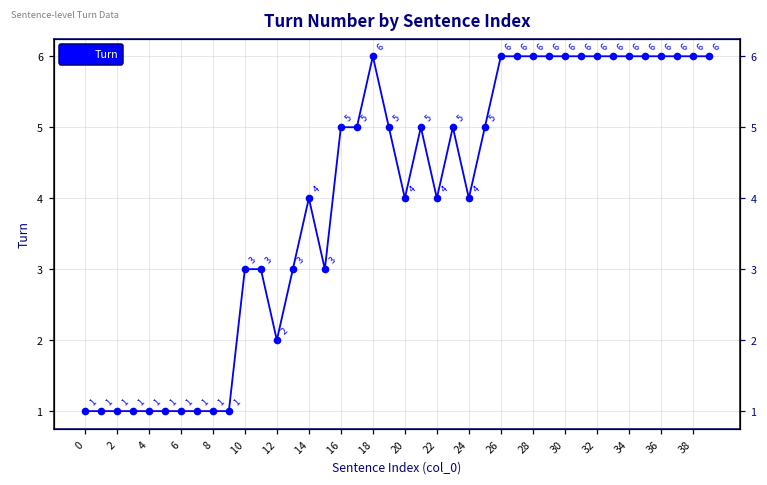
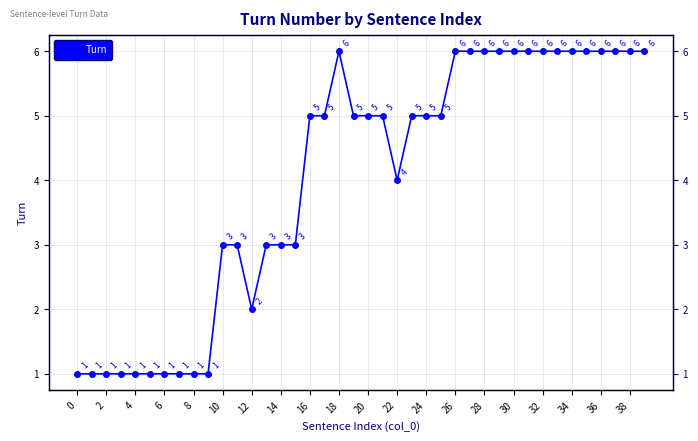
  {
    "0": 1,
    "2": 1,
    "4": 1,
    "6": 1,
    "8": 1,
    "10": 3,
    "12": 2,
-   "14": 4,
+   "14": 3,
    "16": 5,
    "18": 6,
-   "20": 4,
+   "20": 5,
    "22": 4,
-   "24": 4,
+   "24": 5,
    "26": 6,
    "28": 6,
    "30": 6,
    "32": 6,
    "34": 6,
    "36": 6,
    "38": 6
  }
